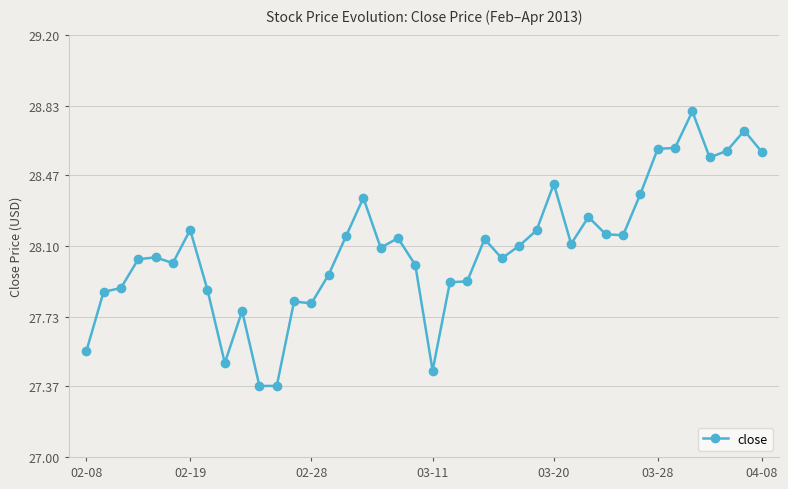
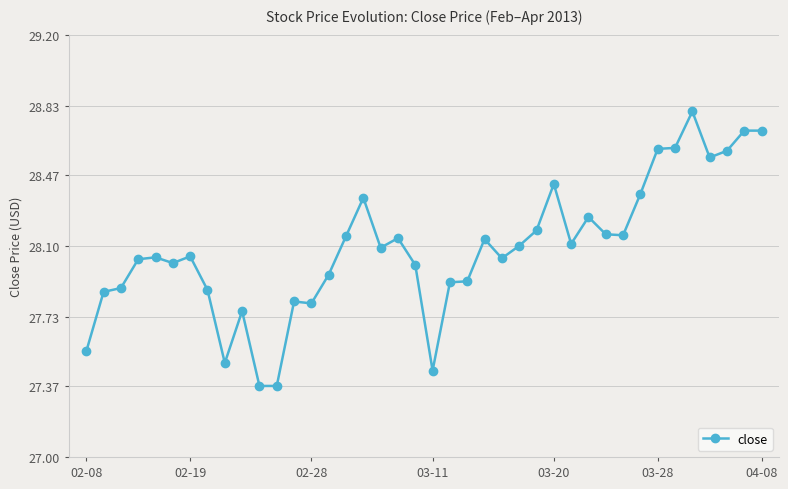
  {
    "02-08": 27.55,
-   "02-19": 28.18,
+   "02-19": 28.05,
    "02-28": 27.80,
    "03-11": 27.45,
    "03-20": 28.42,
    "03-28": 28.61,
-   "04-08": 28.59
+   "04-08": 28.70
  }
